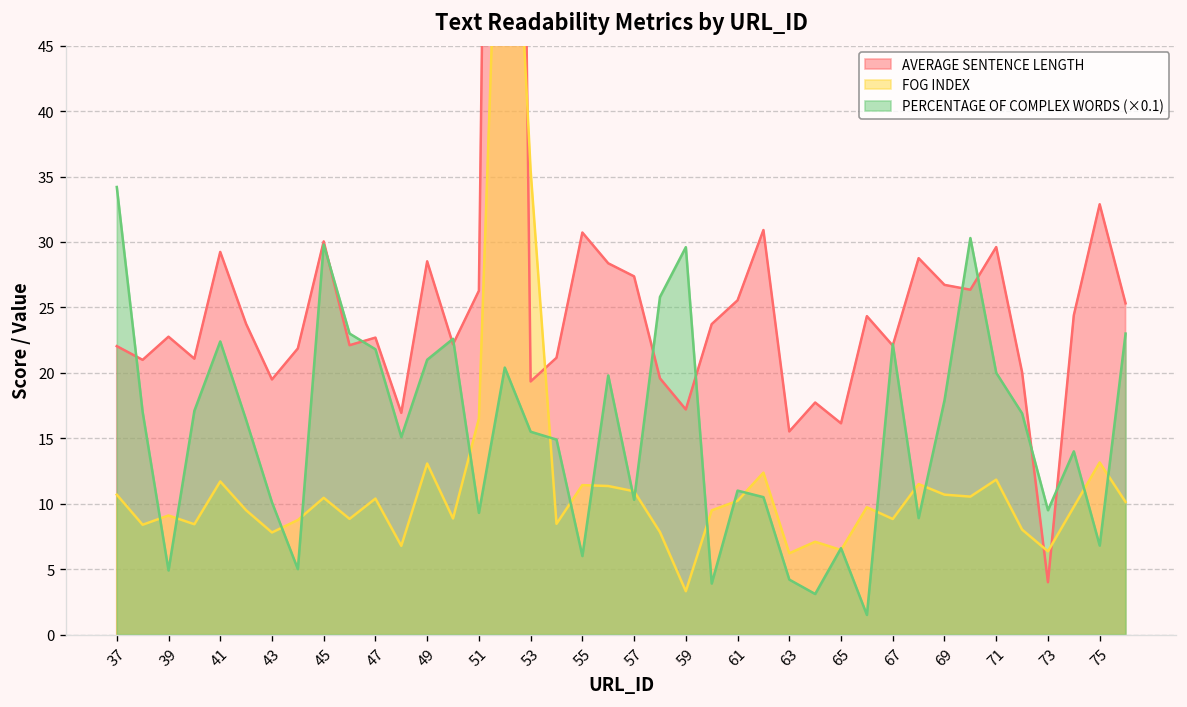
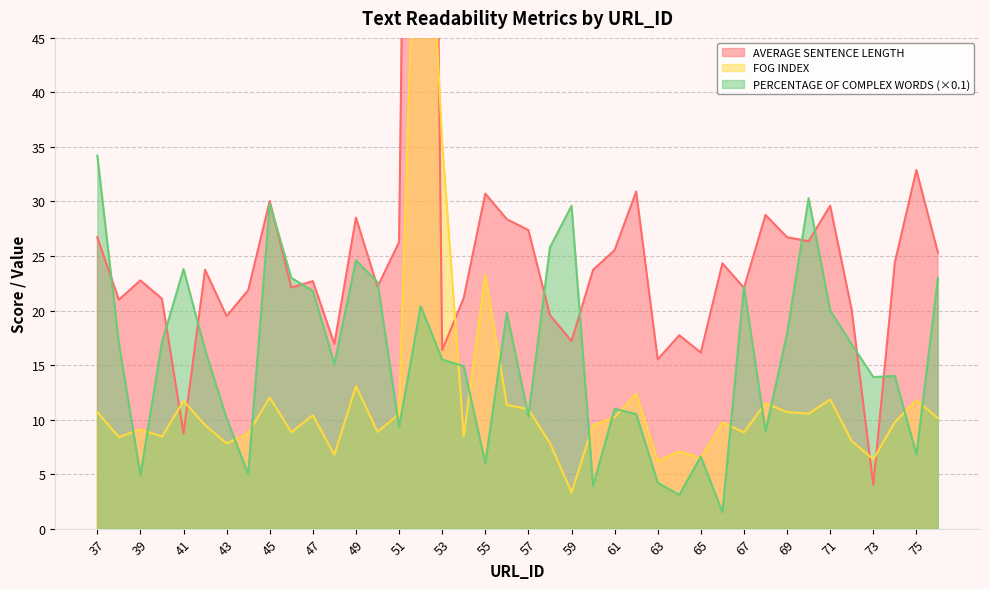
  {
    "AVERAGE SENTENCE LENGTH": {
-     "37": 22.0,
+     "37": 26.7,
      "39": 22.8,
-     "41": 29.2,
+     "41": 8.7,
      "43": 19.5,
      "45": 30.0,
      "47": 22.7,
      "49": 28.5,
      "51": 26.3,
-     "53": 19.3,
+     "53": 16.4,
      "55": 30.7,
      "57": 27.4,
      "59": 17.2,
      "61": 25.5,
      "63": 15.5,
      "65": 16.1,
      "69": 26.7,
      "71": 29.6,
      "73": 4.0,
      "75": 32.9
    },
    "FOG INDEX": {
      "37": 10.7,
      "39": 9.1,
      "41": 11.7,
      "43": 7.8,
-     "45": 10.5,
+     "45": 12.0,
      "47": 10.4,
      "49": 13.1,
-     "51": 16.5,
+     "51": 10.5,
      "53": 35.5,
-     "55": 11.4,
+     "55": 23.3,
      "57": 11.0,
      "59": 3.3,
      "61": 10.2,
      "63": 6.2,
      "67": 8.8,
      "69": 10.7,
      "71": 11.8,
      "73": 6.4,
-     "75": 13.2
+     "75": 11.8
    },
    "PERCENTAGE OF COMPLEX WORDS (×0.1)": {
      "37": 34.2,
      "39": 4.9,
-     "41": 22.4,
+     "41": 23.8,
      "43": 10.1,
      "45": 29.8,
      "47": 21.8,
-     "49": 21.0,
+     "49": 24.6,
      "51": 9.3,
      "53": 15.5,
      "55": 6.0,
      "57": 10.3,
      "59": 29.6,
      "61": 11.0,
      "63": 4.2,
      "69": 17.9,
      "71": 20.0,
-     "73": 9.5,
+     "73": 13.9,
      "75": 6.8
    }
  }
